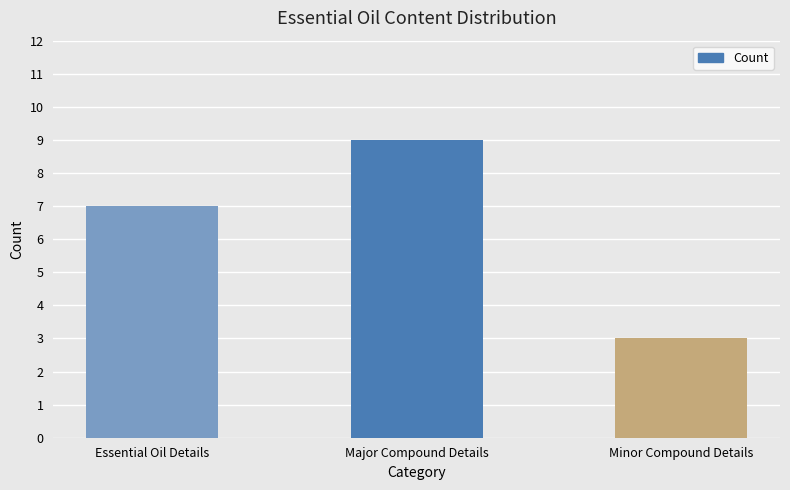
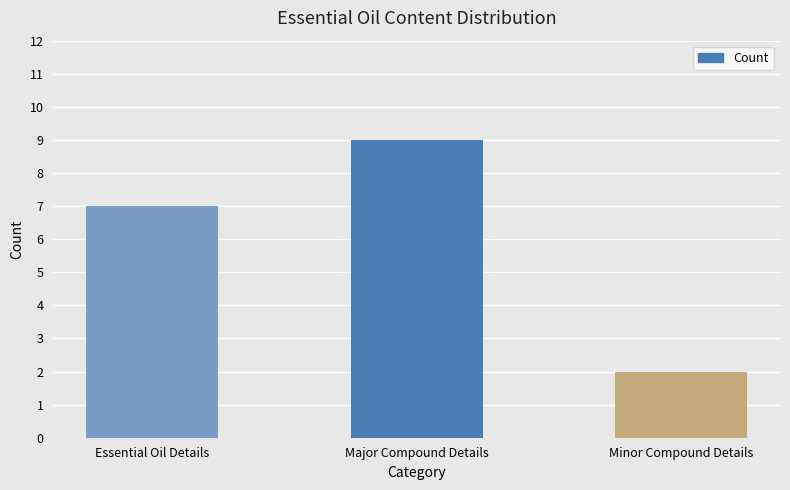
  {
    "Essential Oil Details": 7,
    "Major Compound Details": 9,
-   "Minor Compound Details": 3
+   "Minor Compound Details": 2
  }
